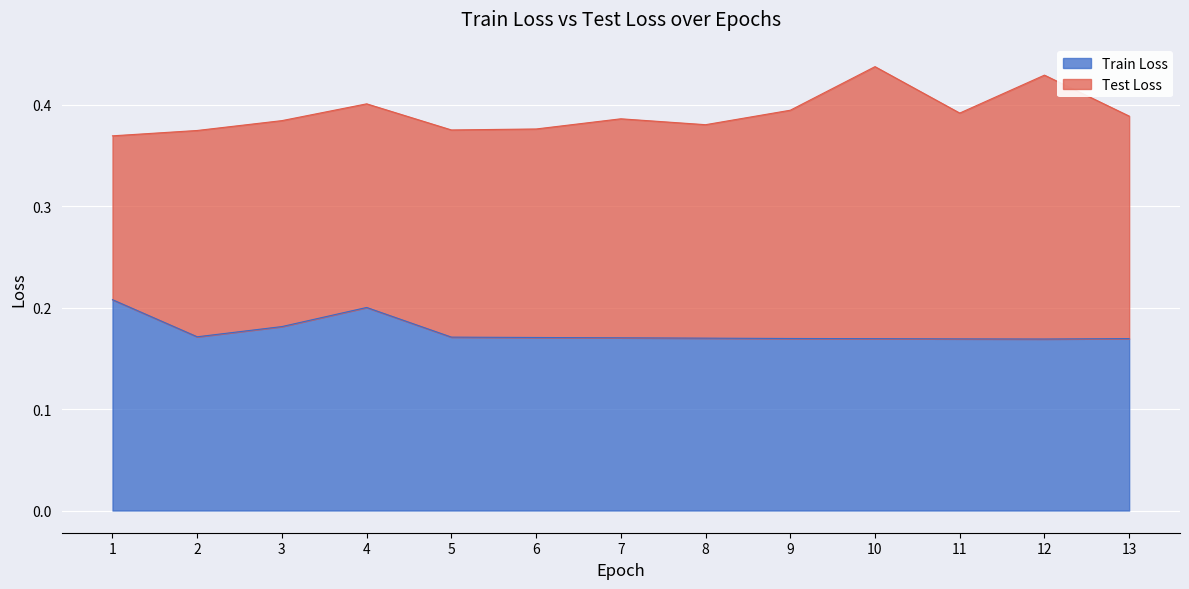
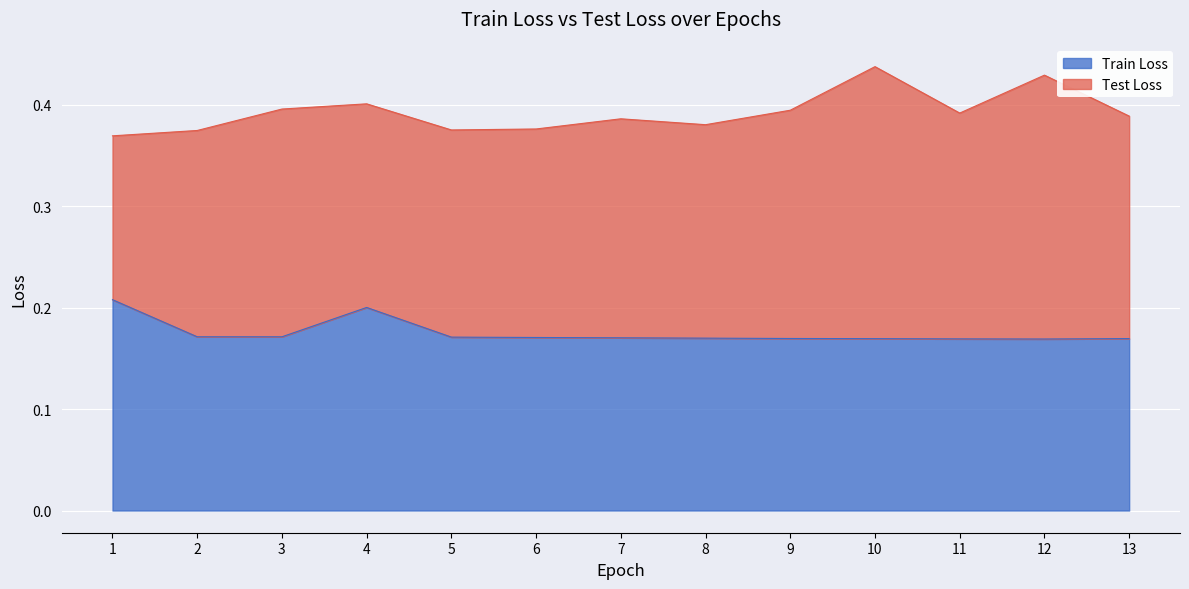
  {
    "Train Loss": {
      "1": 0.208,
      "2": 0.171,
-     "3": 0.181,
+     "3": 0.171,
      "4": 0.200,
      "5": 0.171,
      "6": 0.170,
      "7": 0.170,
      "8": 0.170,
      "9": 0.169,
      "10": 0.169,
      "11": 0.169,
      "12": 0.169,
      "13": 0.169
    },
    "Test Loss": {
      "1": 0.161,
      "2": 0.203,
-     "3": 0.203,
+     "3": 0.224,
      "4": 0.201,
      "5": 0.204,
      "6": 0.205,
      "7": 0.216,
      "8": 0.210,
      "9": 0.225,
      "10": 0.268,
      "11": 0.222,
      "12": 0.260,
      "13": 0.219
    }
  }
